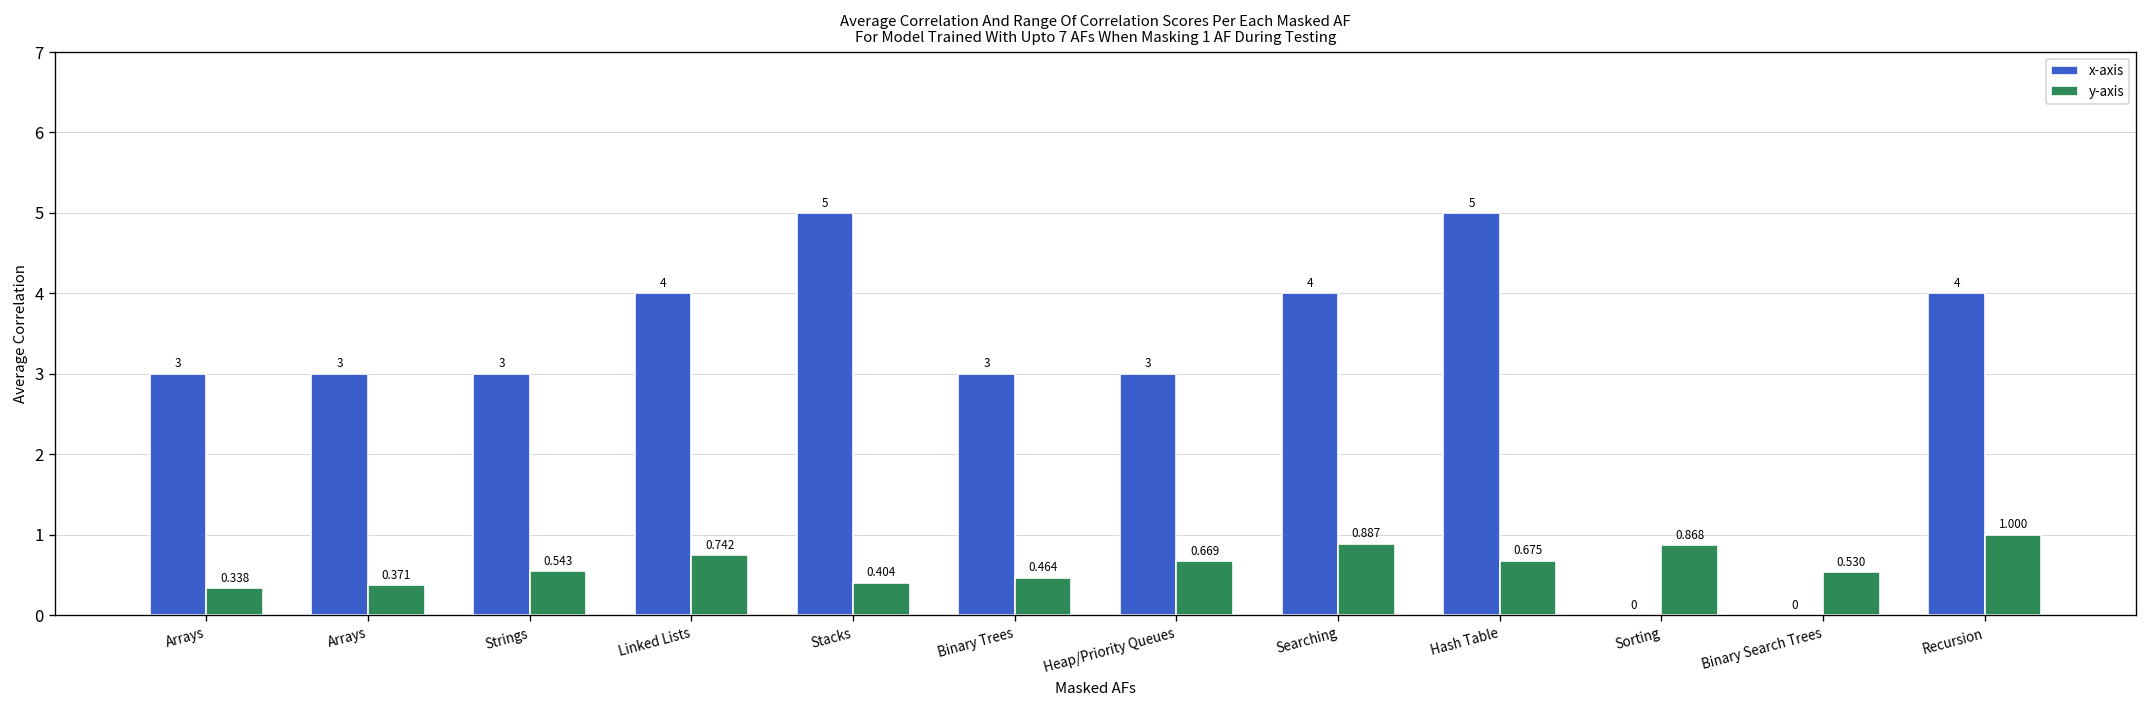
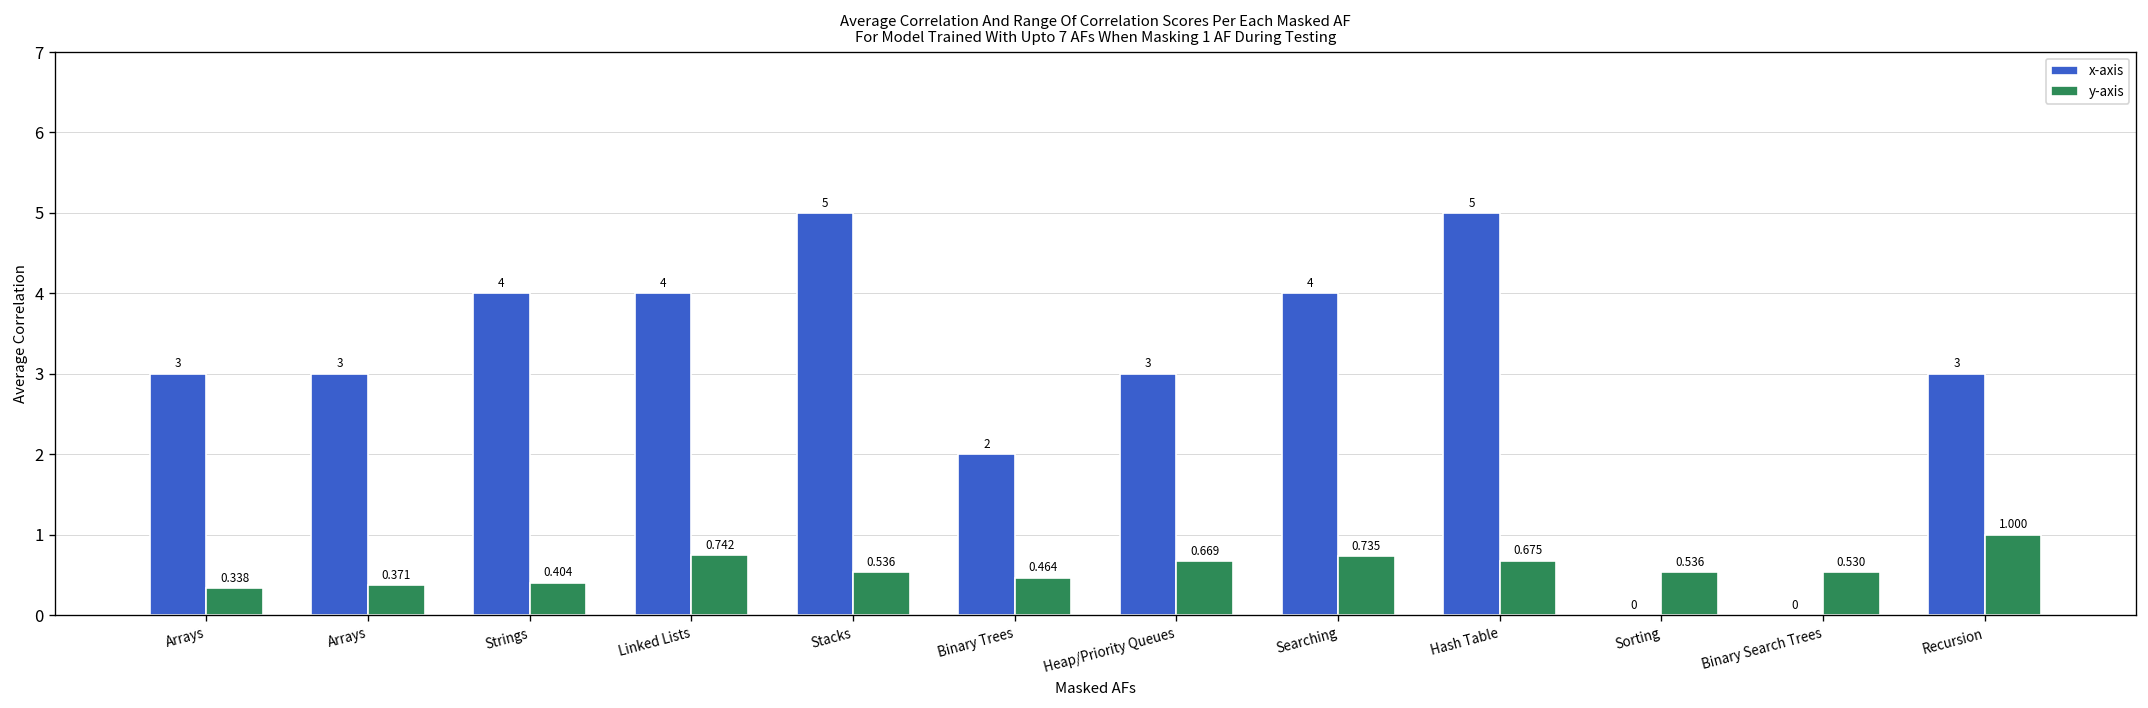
  {
    "x-axis": {
-     "Strings": 3,
+     "Strings": 4,
      "Linked Lists": 4,
      "Stacks": 5,
-     "Binary Trees": 3,
+     "Binary Trees": 2,
      "Heap/Priority Queues": 3,
      "Searching": 4,
      "Hash Table": 5,
      "Sorting": 0,
      "Binary Search Trees": 0,
-     "Recursion": 4
+     "Recursion": 3
    },
    "y-axis": {
-     "Strings": 0.543,
+     "Strings": 0.404,
      "Linked Lists": 0.742,
-     "Stacks": 0.404,
+     "Stacks": 0.536,
      "Binary Trees": 0.464,
      "Heap/Priority Queues": 0.669,
-     "Searching": 0.887,
+     "Searching": 0.735,
      "Hash Table": 0.675,
-     "Sorting": 0.868,
+     "Sorting": 0.536,
      "Binary Search Trees": 0.530,
      "Recursion": 1.000
    }
  }
